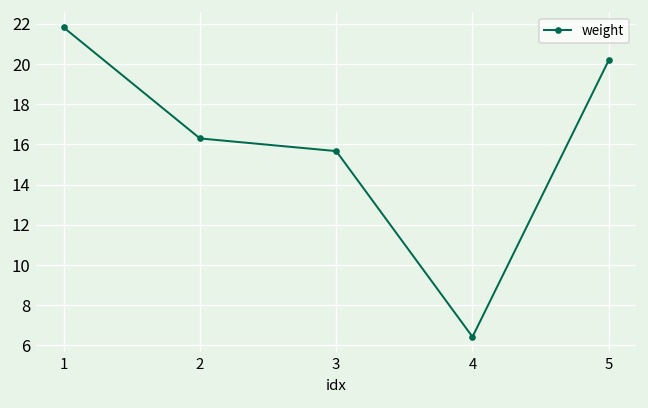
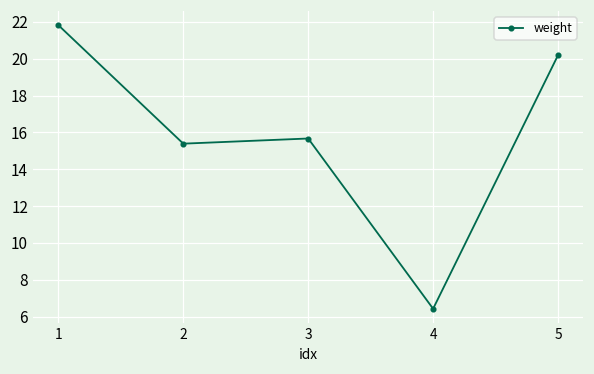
  {
    "1": 21.8,
-   "2": 16.3,
+   "2": 15.4,
    "3": 15.7,
    "4": 6.4,
    "5": 20.2
  }
